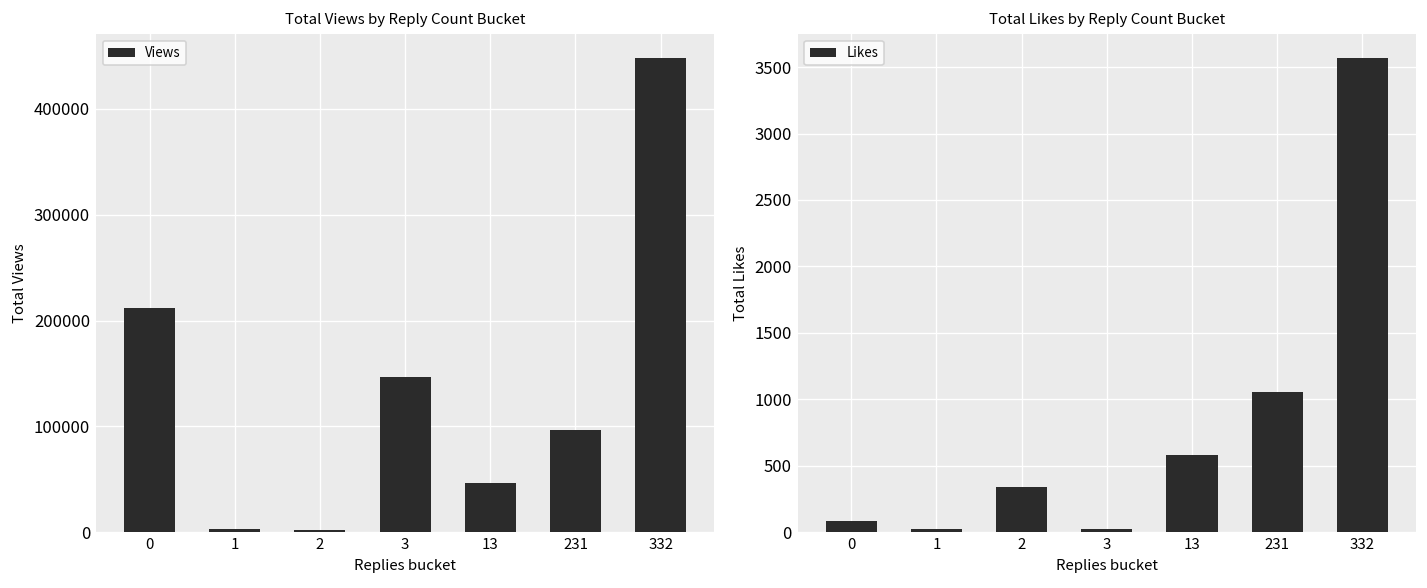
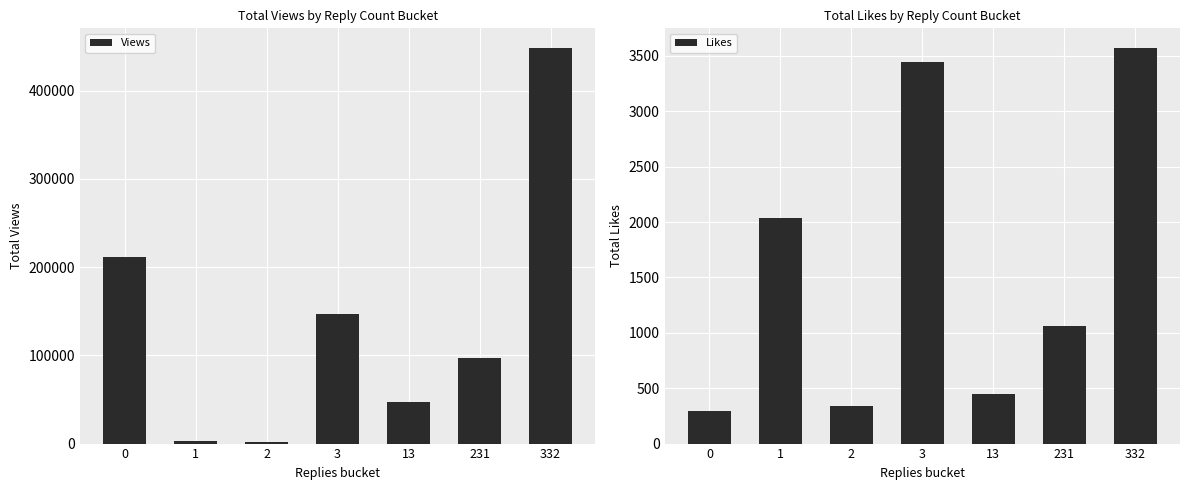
  {
    "Total Views by Reply Count Bucket": {
      "0": 210000,
      "1": 0,
      "3": 150000,
      "13": 50000,
      "231": 100000,
      "332": 450000
    },
    "Total Likes by Reply Count Bucket": {
-     "0": 80,
-     "1": 30,
+     "0": 290,
+     "1": 2040,
      "2": 340,
-     "3": 30,
-     "13": 580,
+     "3": 3450,
+     "13": 450,
      "231": 1060,
      "332": 3570
    }
  }
